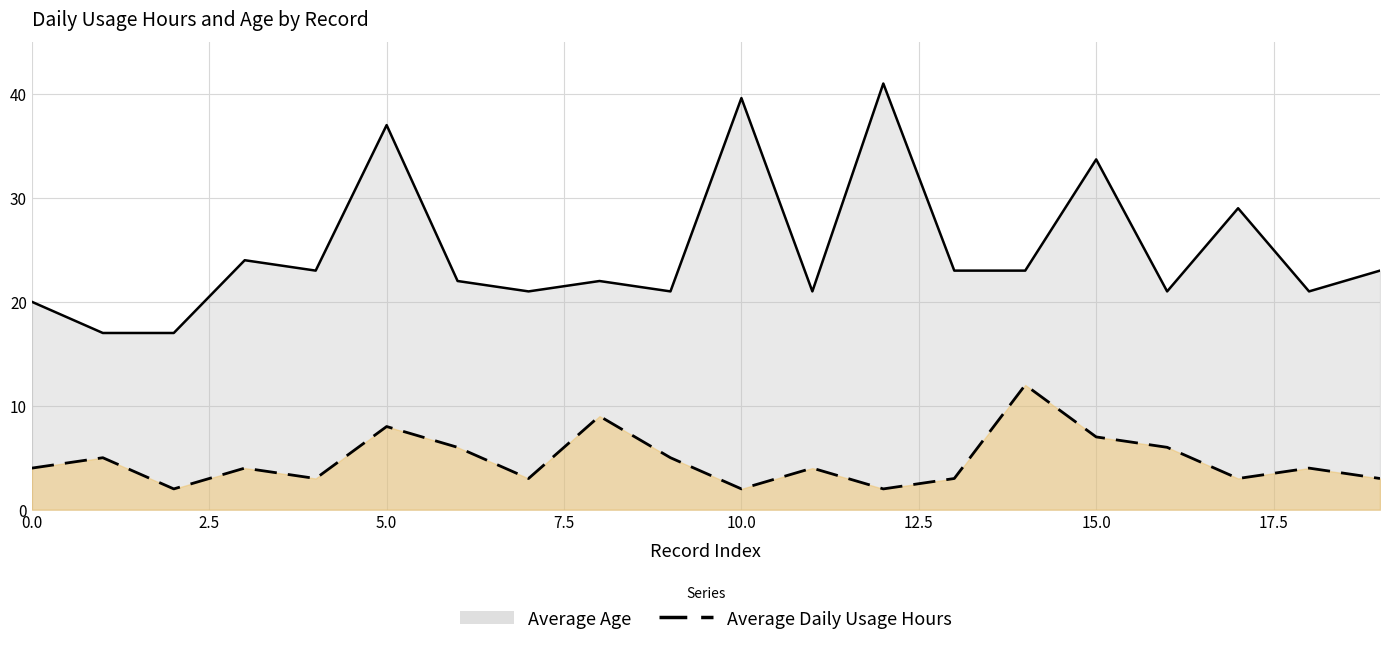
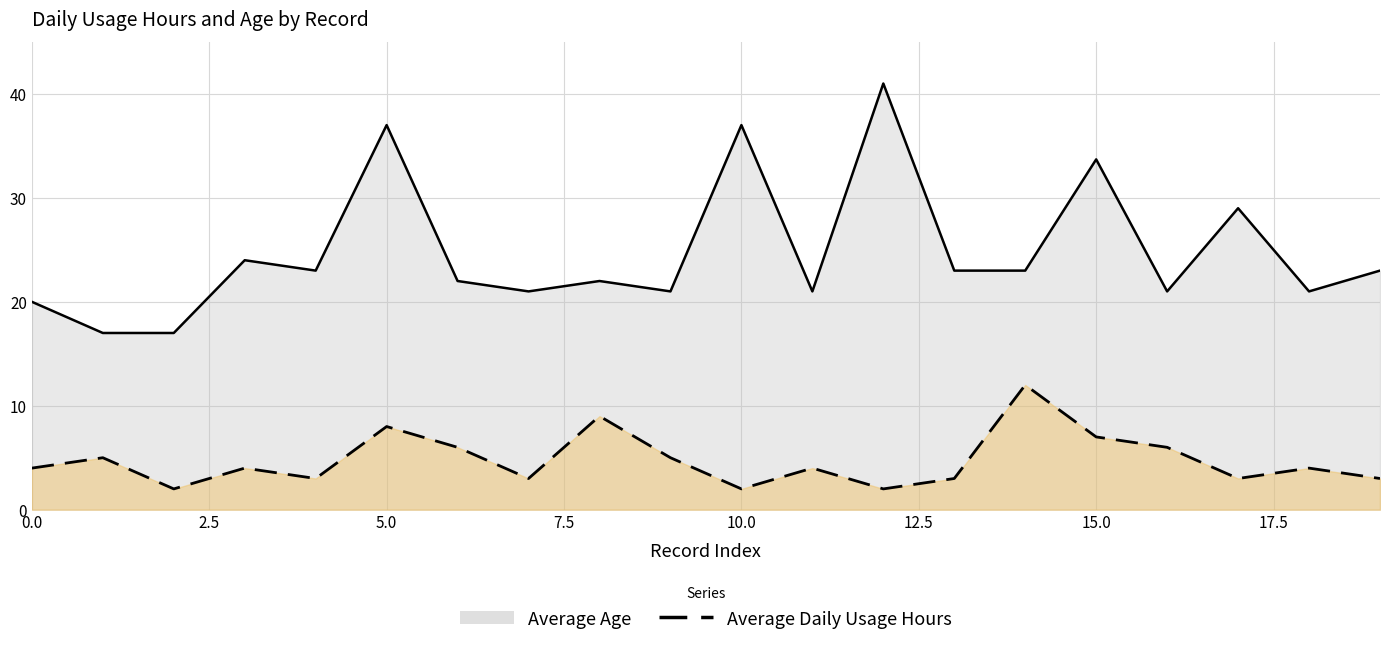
  {
    "Average Age": {
      "0.0": 20.0,
      "5.0": 37.0,
-     "10.0": 39.6,
+     "10.0": 37.0,
      "15.0": 33.7
    }
  }
